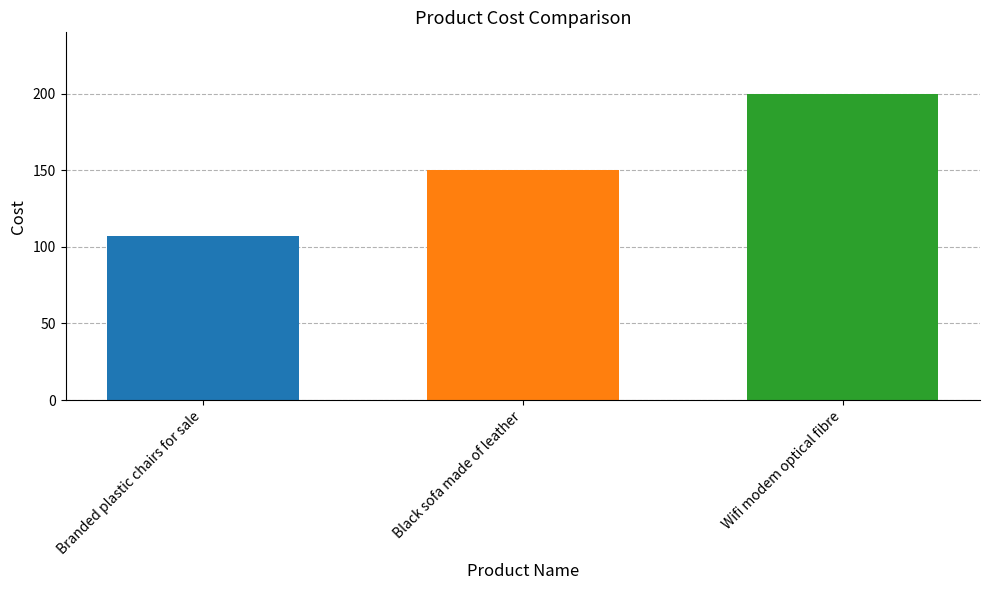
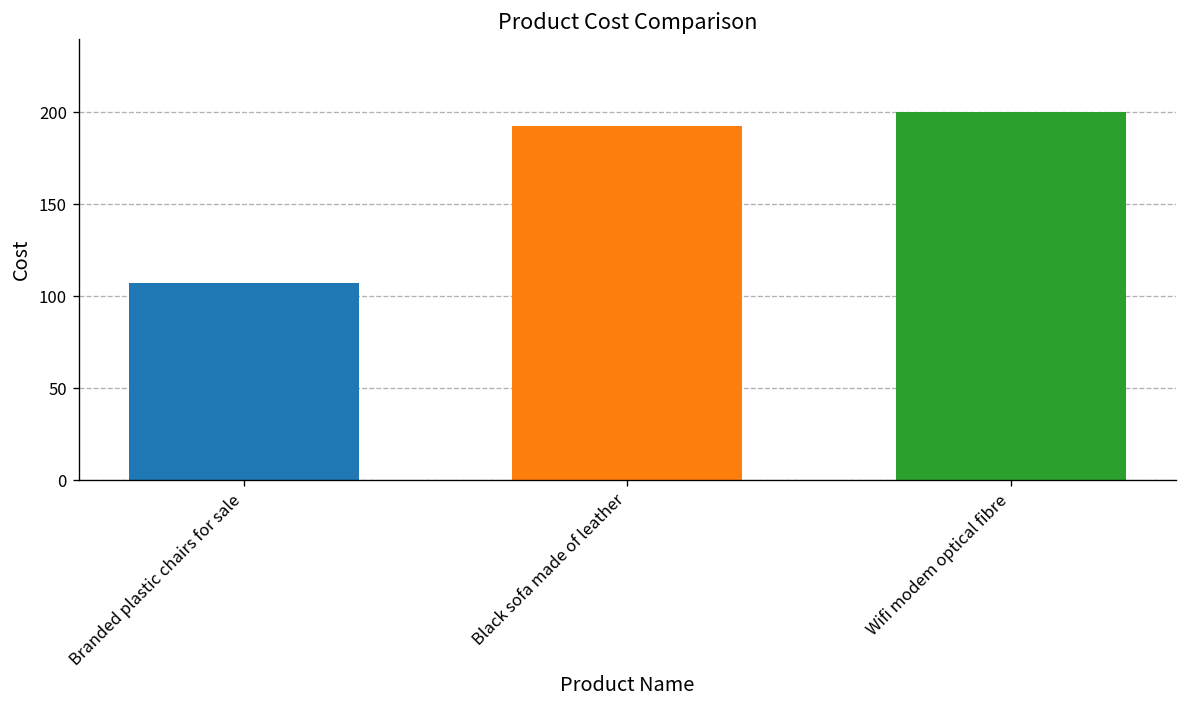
  {
    "Branded plastic chairs for sale": 107,
-   "Black sofa made of leather": 150,
+   "Black sofa made of leather": 193,
    "Wifi modem optical fibre": 200
  }
